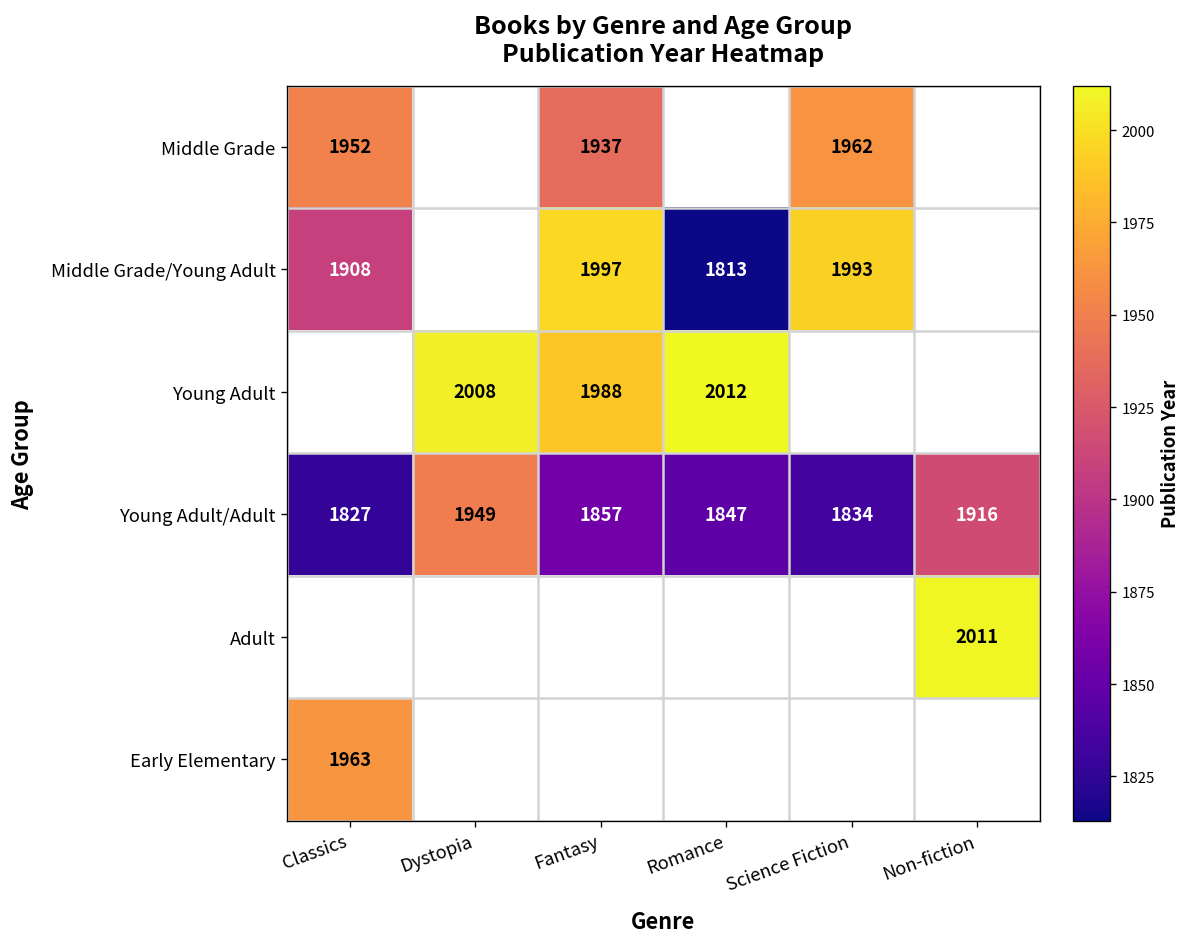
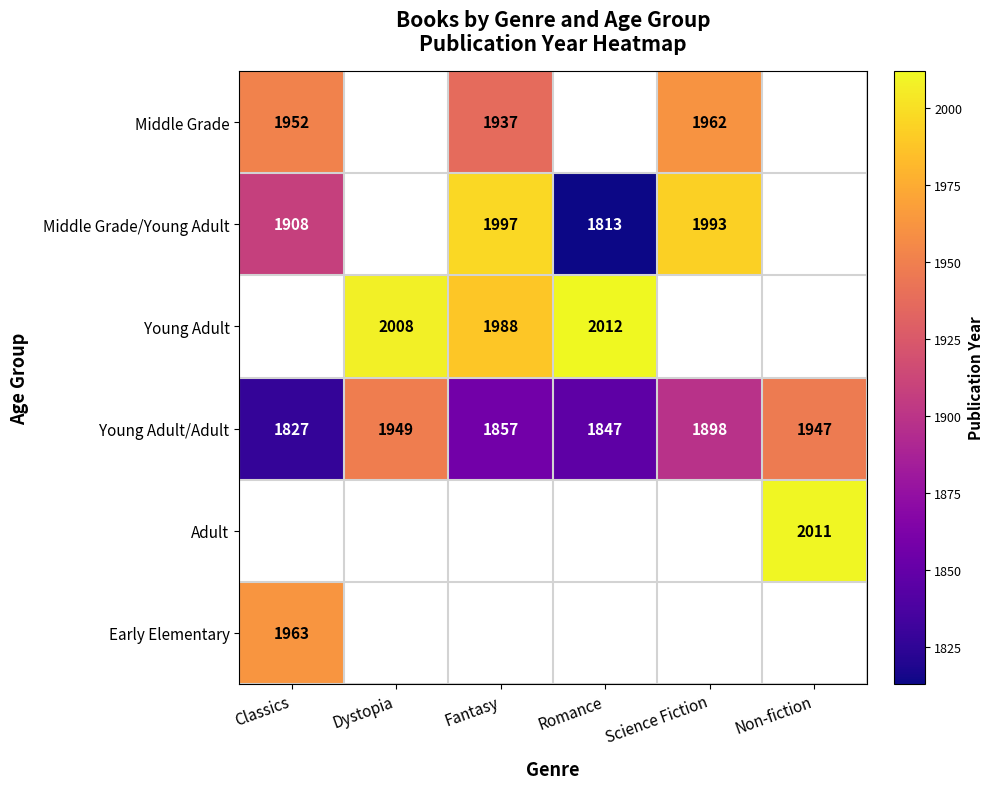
  {
    "Middle Grade": {
      "Classics": 1952,
      "Fantasy": 1937,
      "Science Fiction": 1962
    },
    "Middle Grade/Young Adult": {
      "Classics": 1908,
      "Fantasy": 1997,
      "Romance": 1813,
      "Science Fiction": 1993
    },
    "Young Adult": {
      "Dystopia": 2008,
      "Fantasy": 1988,
      "Romance": 2012
    },
    "Young Adult/Adult": {
      "Classics": 1827,
      "Dystopia": 1949,
      "Fantasy": 1857,
      "Romance": 1847,
-     "Science Fiction": 1834,
-     "Non-fiction": 1916
+     "Science Fiction": 1898,
+     "Non-fiction": 1947
    },
    "Adult": {
      "Non-fiction": 2011
    },
    "Early Elementary": {
      "Classics": 1963
    }
  }
